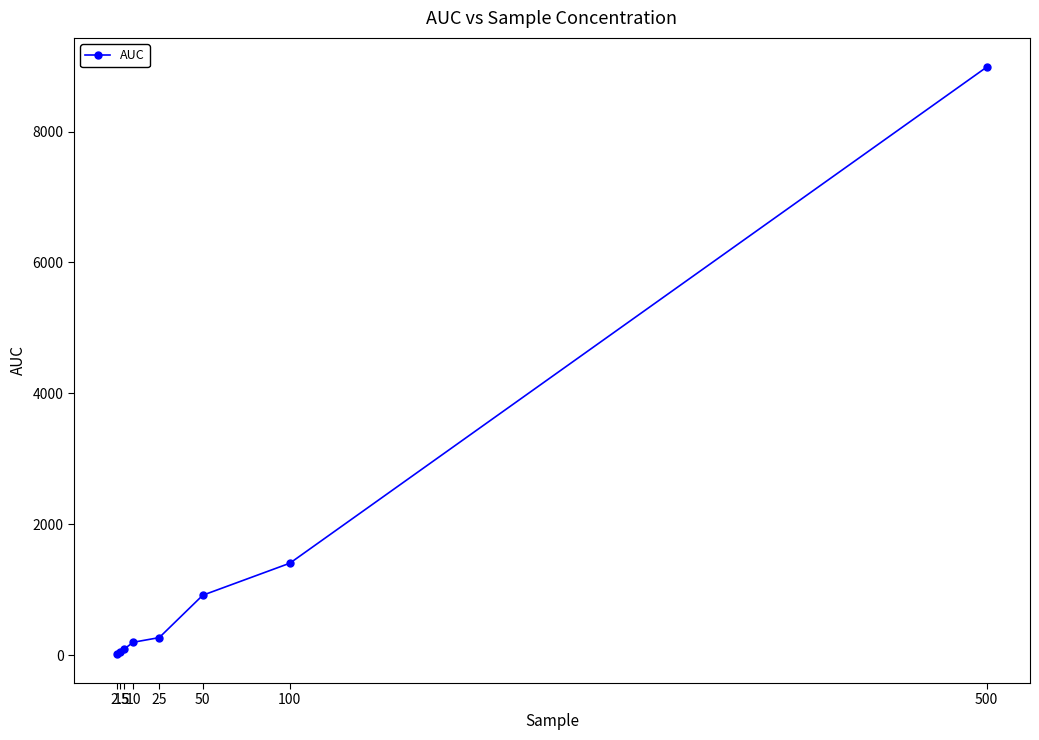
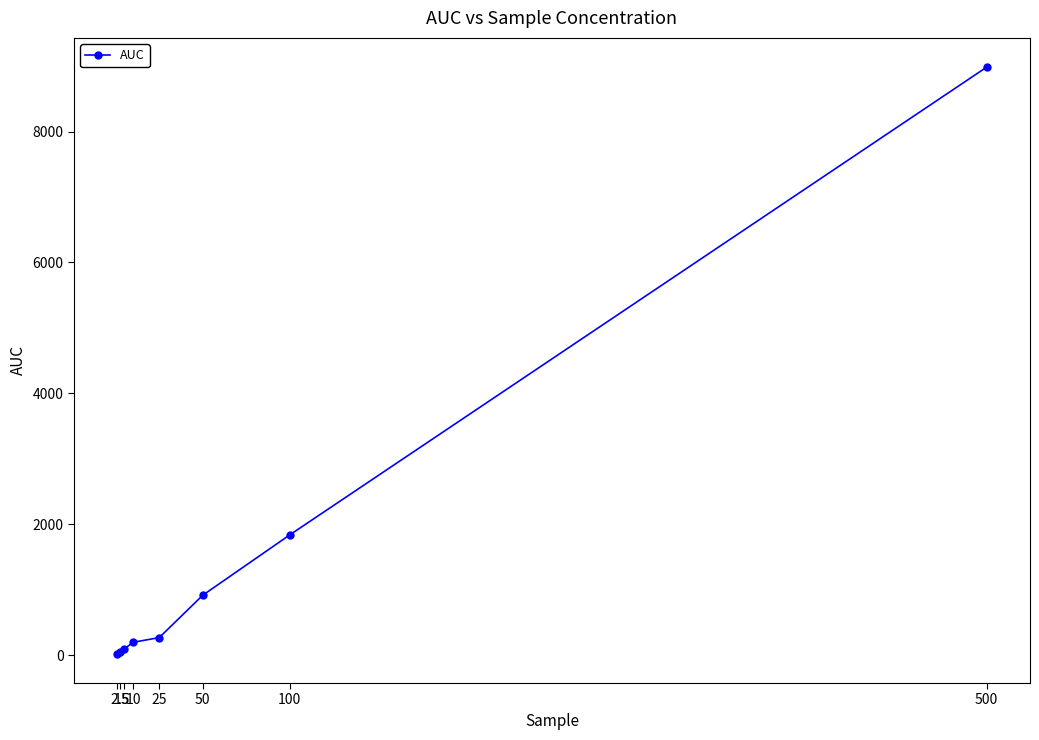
  {
    "25": 300,
    "50": 900,
-   "100": 1400,
+   "100": 1800,
    "500": 9000
  }
